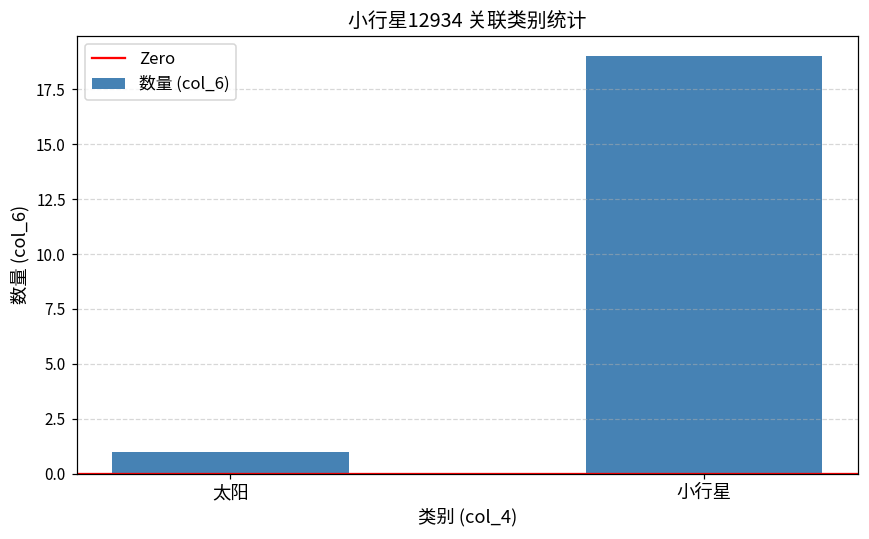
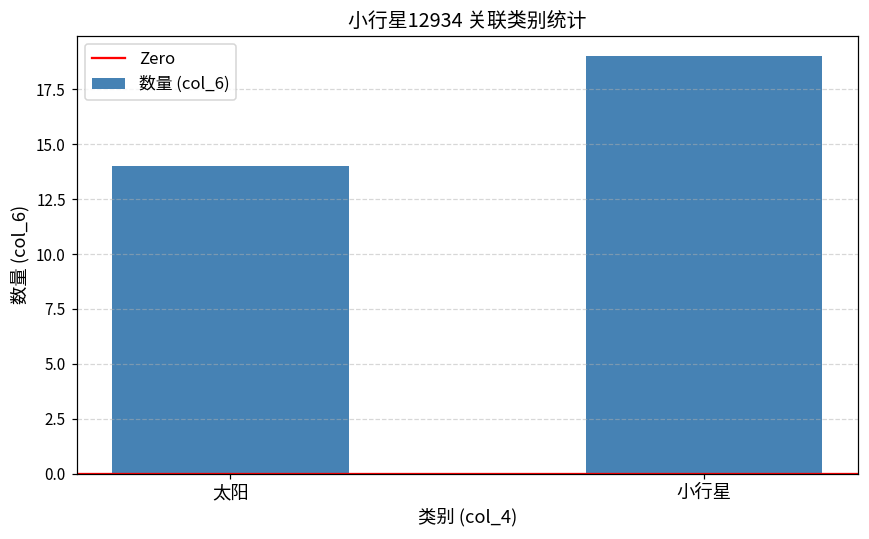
  {
-   "太阳": 1,
+   "太阳": 14,
    "小行星": 19
  }
